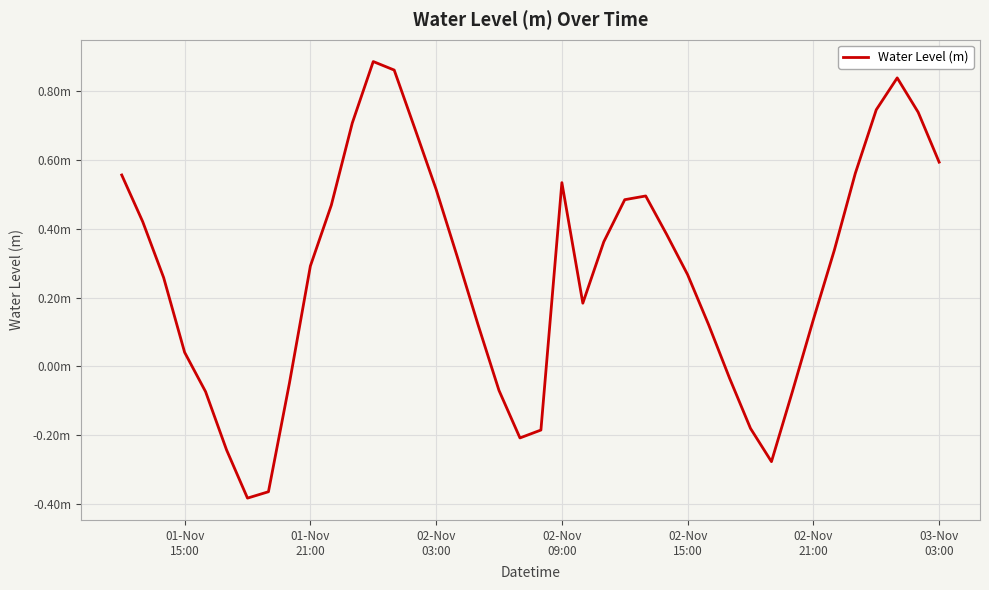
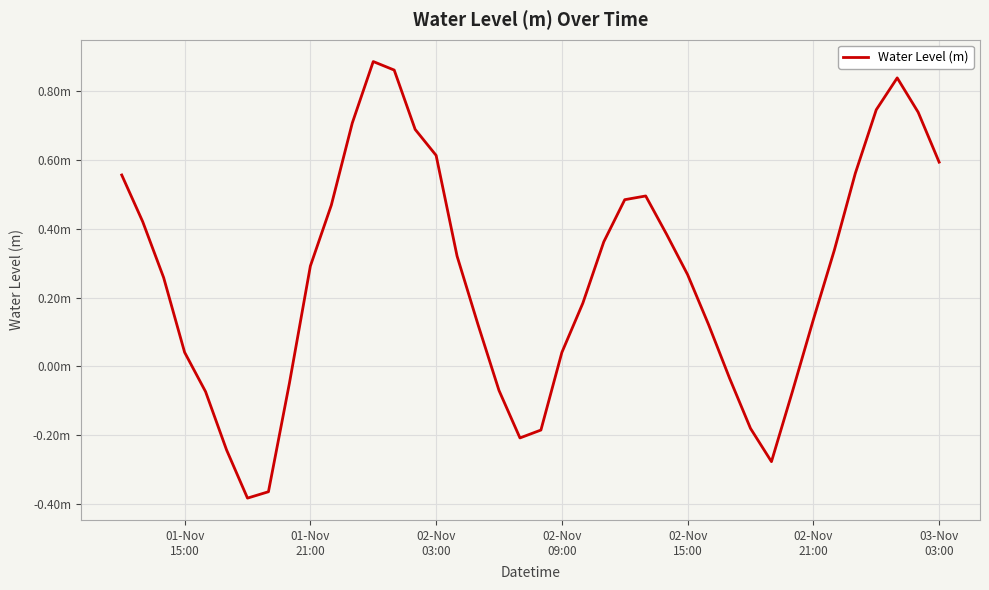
  {
    "01-Nov 15:00": "0.04m",
    "01-Nov 21:00": "0.29m",
-   "02-Nov 03:00": "0.51m",
-   "02-Nov 09:00": "0.53m",
+   "02-Nov 03:00": "0.61m",
+   "02-Nov 09:00": "0.04m",
    "02-Nov 15:00": "0.27m",
    "02-Nov 21:00": "0.14m",
    "03-Nov 03:00": "0.59m"
  }
